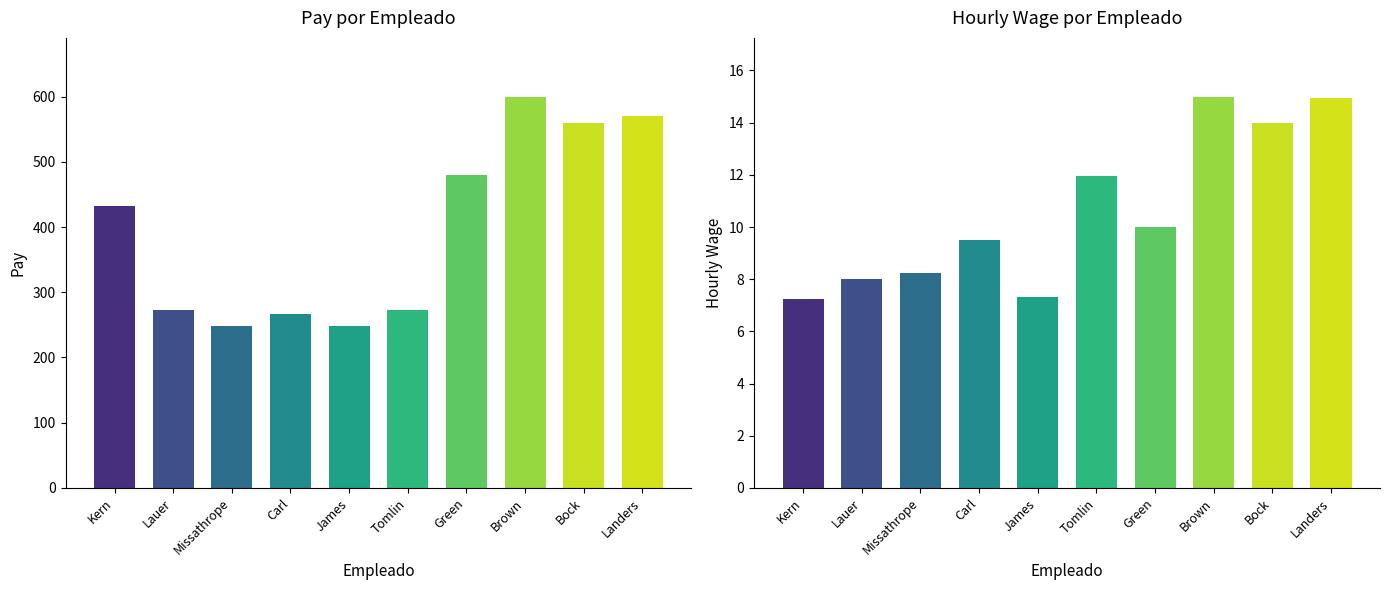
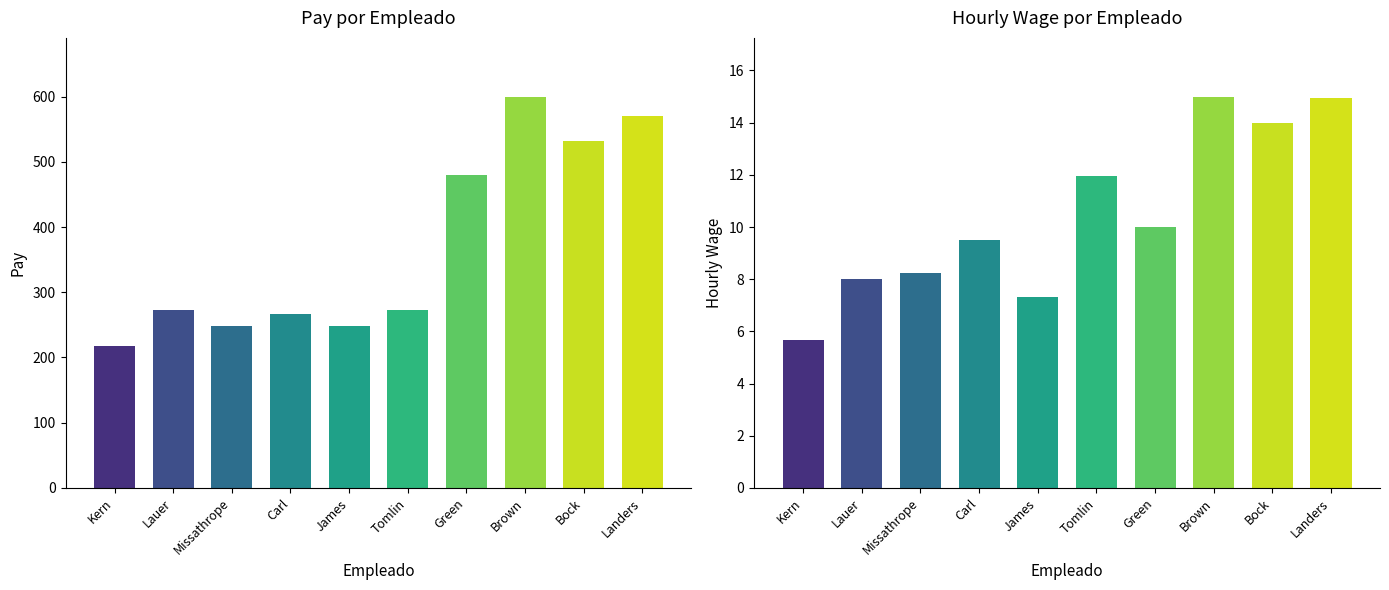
  {
    "Pay por Empleado": {
-     "Kern": 430,
+     "Kern": 220,
      "Lauer": 270,
      "Missathrope": 250,
      "Carl": 270,
      "James": 250,
      "Tomlin": 270,
      "Green": 480,
      "Brown": 600,
-     "Bock": 560,
+     "Bock": 530,
      "Landers": 570
    },
    "Hourly Wage por Empleado": {
-     "Kern": 7.3,
+     "Kern": 5.7,
      "Lauer": 8.0,
      "Missathrope": 8.3,
      "Carl": 9.5,
      "James": 7.3,
      "Tomlin": 12.0,
      "Green": 10.0,
      "Brown": 15.0,
      "Bock": 14.0,
      "Landers": 15.0
    }
  }
